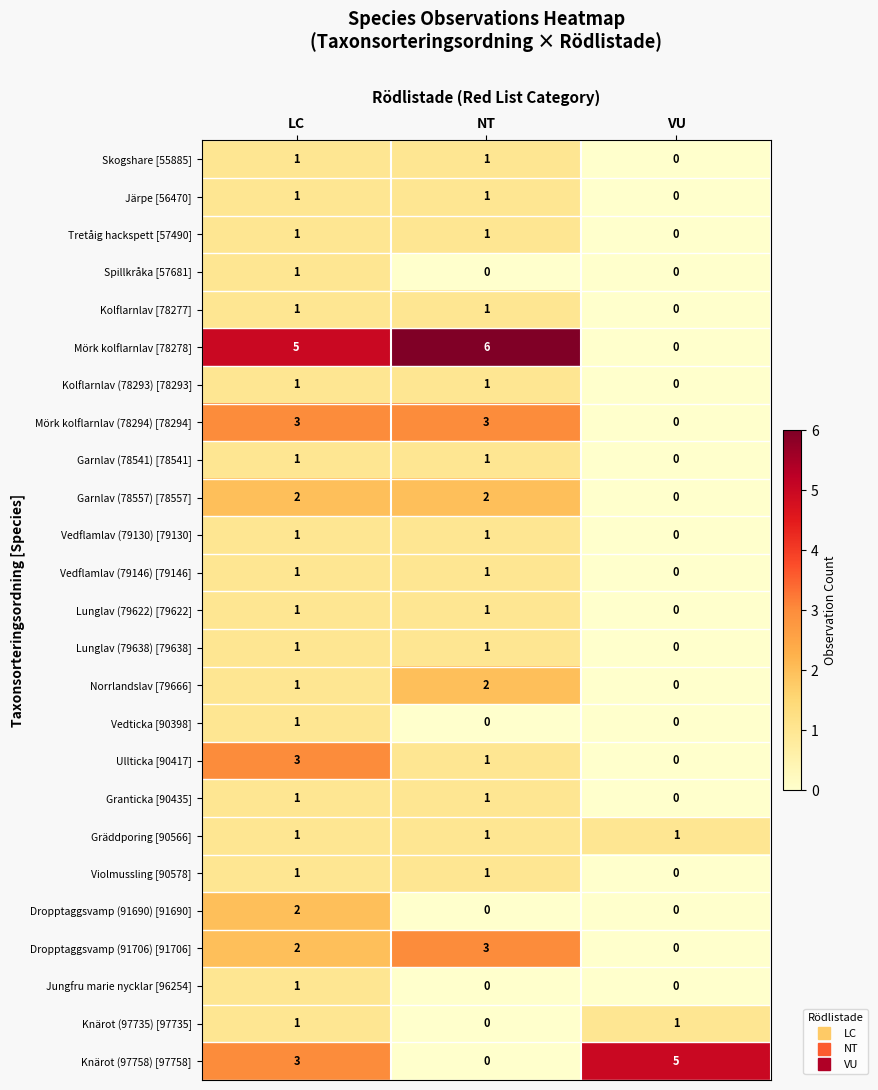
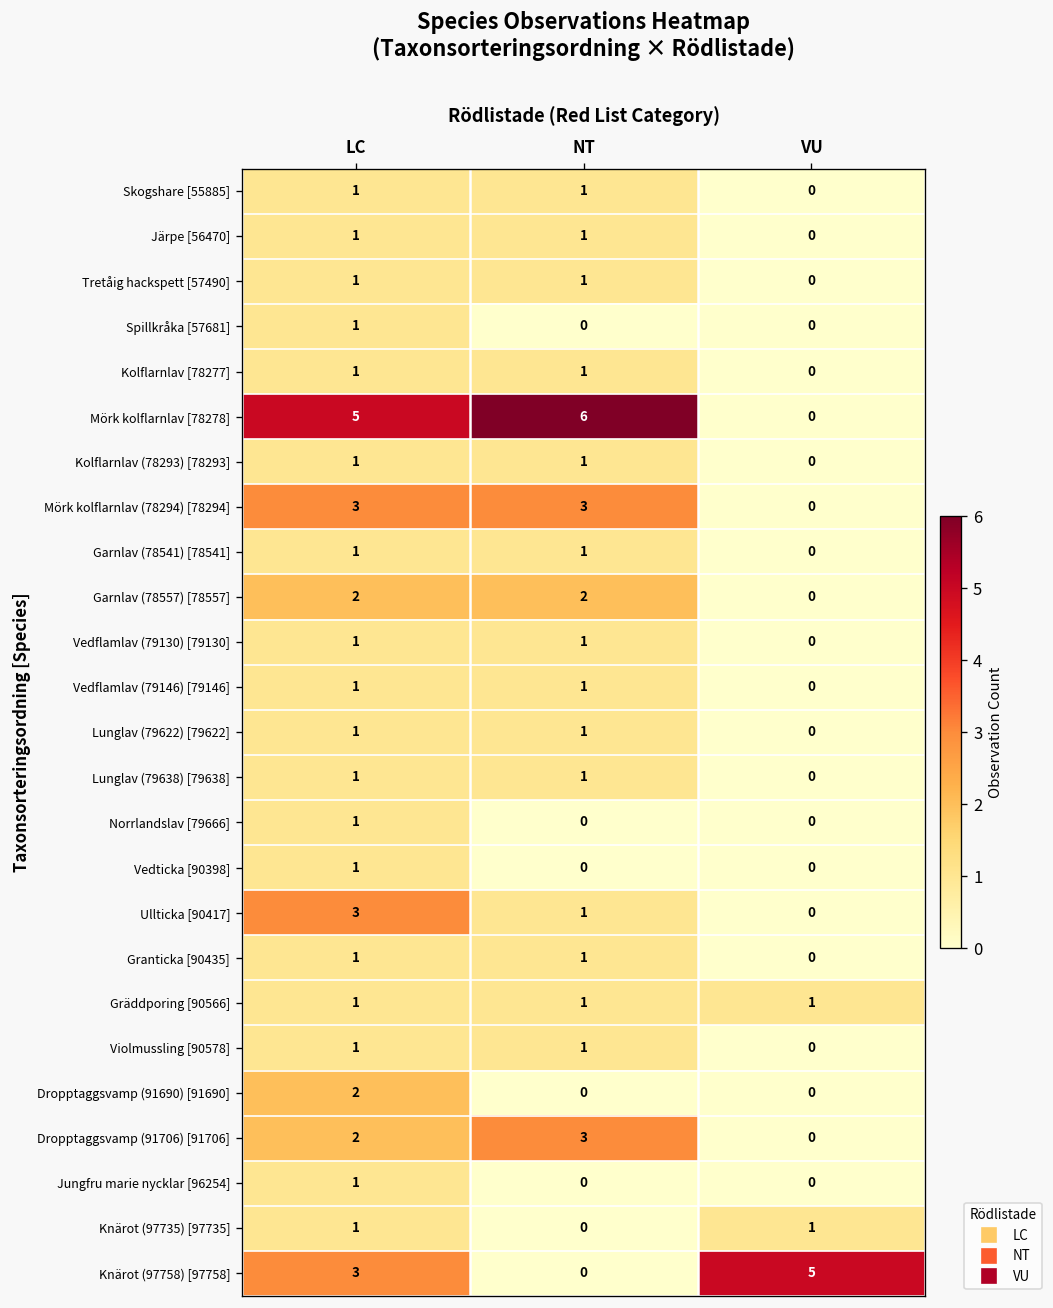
  {
    "Skogshare [55885]": {
      "LC": 1,
      "NT": 1,
      "VU": 0
    },
    "Järpe [56470]": {
      "LC": 1,
      "NT": 1,
      "VU": 0
    },
    "Tretåig hackspett [57490]": {
      "LC": 1,
      "NT": 1,
      "VU": 0
    },
    "Spillkråka [57681]": {
      "LC": 1,
      "NT": 0,
      "VU": 0
    },
    "Kolflarnlav [78277]": {
      "LC": 1,
      "NT": 1,
      "VU": 0
    },
    "Mörk kolflarnlav [78278]": {
      "LC": 5,
      "NT": 6,
      "VU": 0
    },
    "Kolflarnlav (78293) [78293]": {
      "LC": 1,
      "NT": 1,
      "VU": 0
    },
    "Mörk kolflarnlav (78294) [78294]": {
      "LC": 3,
      "NT": 3,
      "VU": 0
    },
    "Garnlav (78541) [78541]": {
      "LC": 1,
      "NT": 1,
      "VU": 0
    },
    "Garnlav (78557) [78557]": {
      "LC": 2,
      "NT": 2,
      "VU": 0
    },
    "Vedflamlav (79130) [79130]": {
      "LC": 1,
      "NT": 1,
      "VU": 0
    },
    "Vedflamlav (79146) [79146]": {
      "LC": 1,
      "NT": 1,
      "VU": 0
    },
    "Lunglav (79622) [79622]": {
      "LC": 1,
      "NT": 1,
      "VU": 0
    },
    "Lunglav (79638) [79638]": {
      "LC": 1,
      "NT": 1,
      "VU": 0
    },
    "Norrlandslav [79666]": {
      "LC": 1,
-     "NT": 2,
+     "NT": 0,
      "VU": 0
    },
    "Vedticka [90398]": {
      "LC": 1,
      "NT": 0,
      "VU": 0
    },
    "Ullticka [90417]": {
      "LC": 3,
      "NT": 1,
      "VU": 0
    },
    "Granticka [90435]": {
      "LC": 1,
      "NT": 1,
      "VU": 0
    },
    "Gräddporing [90566]": {
      "LC": 1,
      "NT": 1,
      "VU": 1
    },
    "Violmussling [90578]": {
      "LC": 1,
      "NT": 1,
      "VU": 0
    },
    "Dropptaggsvamp (91690) [91690]": {
      "LC": 2,
      "NT": 0,
      "VU": 0
    },
    "Dropptaggsvamp (91706) [91706]": {
      "LC": 2,
      "NT": 3,
      "VU": 0
    },
    "Jungfru marie nycklar [96254]": {
      "LC": 1,
      "NT": 0,
      "VU": 0
    },
    "Knärot (97735) [97735]": {
      "LC": 1,
      "NT": 0,
      "VU": 1
    },
    "Knärot (97758) [97758]": {
      "LC": 3,
      "NT": 0,
      "VU": 5
    }
  }
